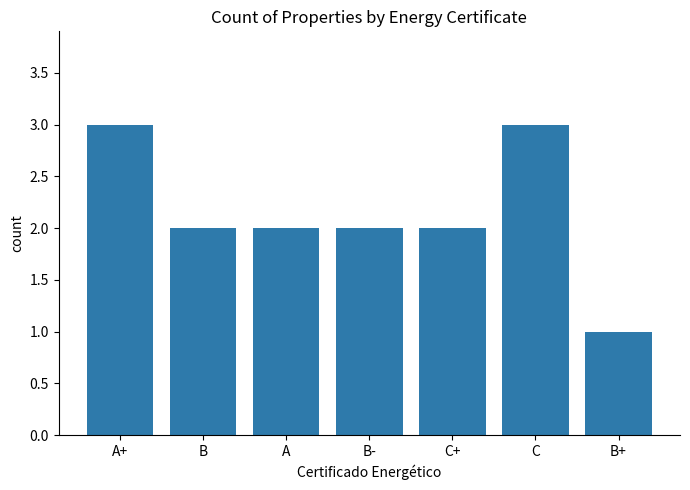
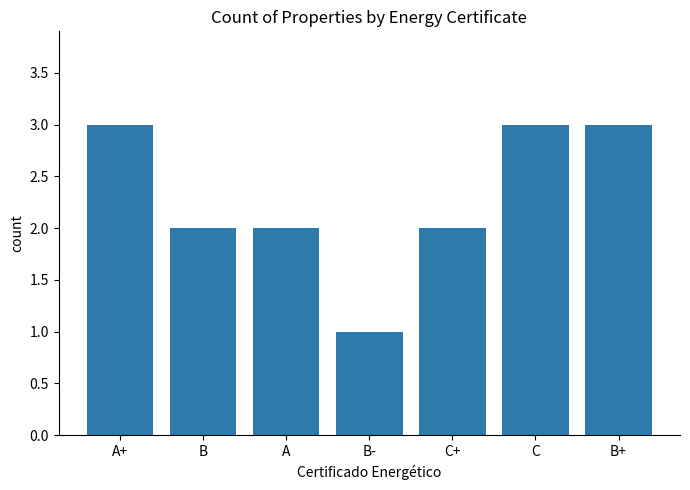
  {
    "A+": 3,
    "B": 2,
    "A": 2,
-   "B-": 2,
+   "B-": 1,
    "C+": 2,
    "C": 3,
-   "B+": 1
+   "B+": 3
  }
